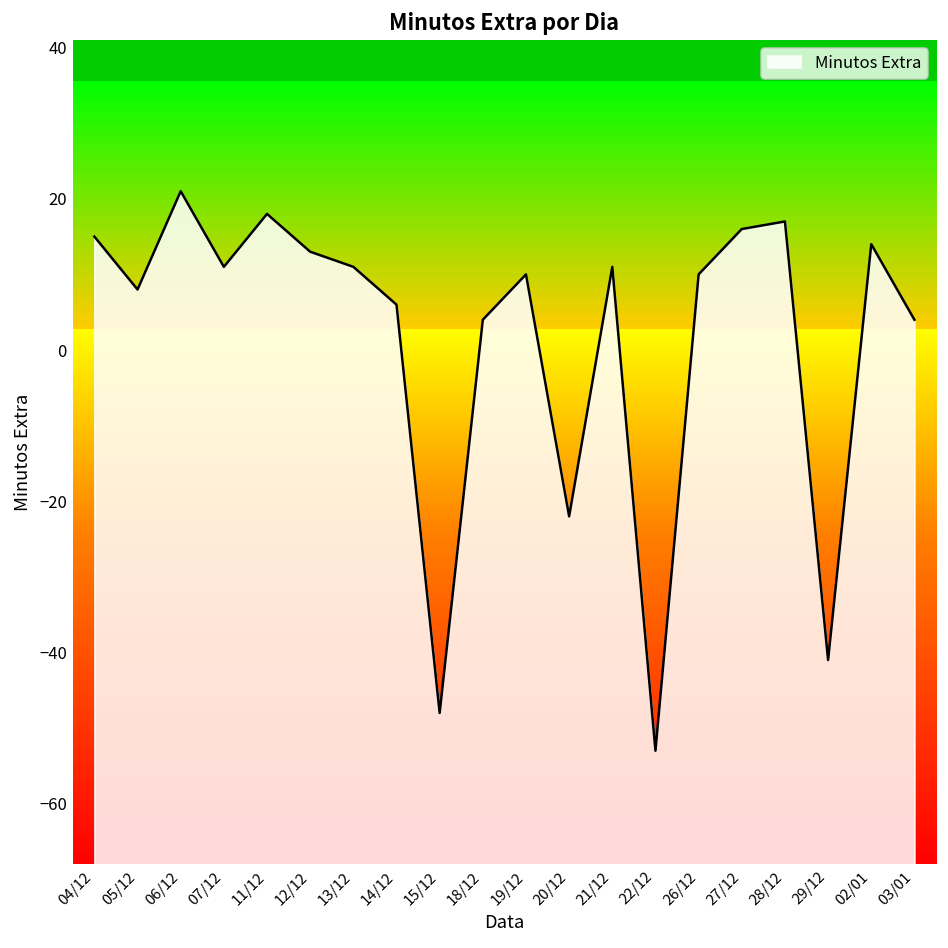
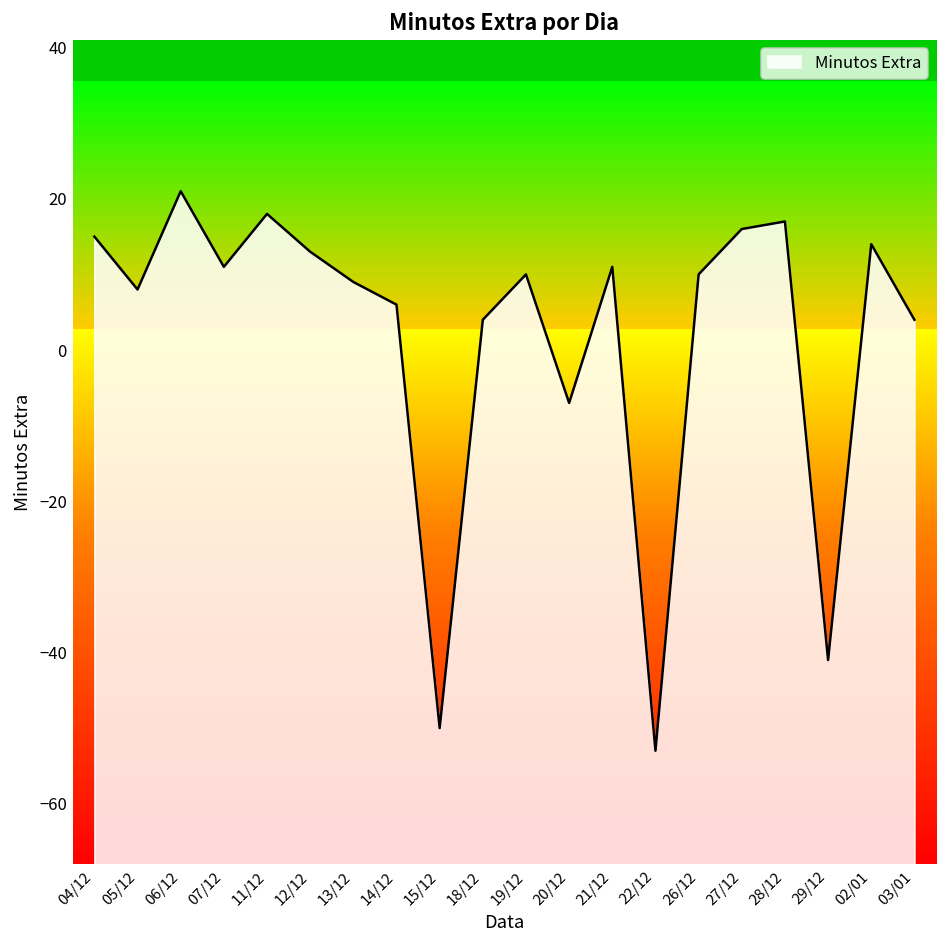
  {
    "04/12": 15,
    "05/12": 8,
    "06/12": 21,
    "07/12": 11,
    "11/12": 18,
    "12/12": 13,
-   "13/12": 11,
+   "13/12": 9,
    "14/12": 6,
-   "15/12": -48,
+   "15/12": -50,
    "18/12": 4,
    "19/12": 10,
-   "20/12": -22,
+   "20/12": -7,
    "21/12": 11,
    "22/12": -53,
    "26/12": 10,
    "27/12": 16,
    "28/12": 17,
    "29/12": -41,
    "02/01": 14,
    "03/01": 4
  }
